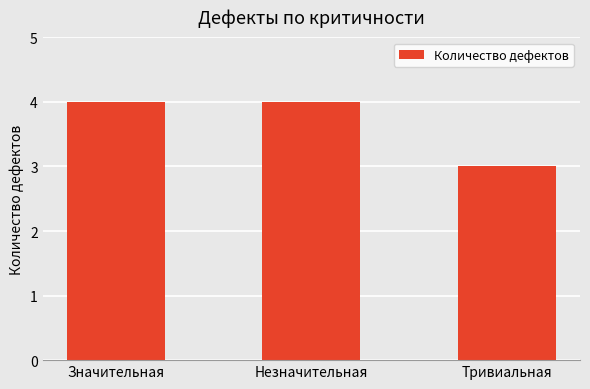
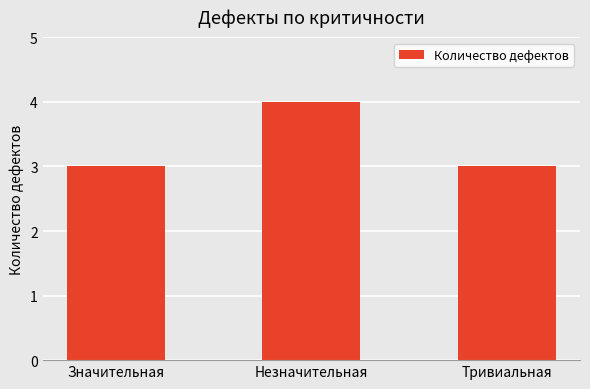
  {
-   "Значительная": 4,
+   "Значительная": 3,
    "Незначительная": 4,
    "Тривиальная": 3
  }
